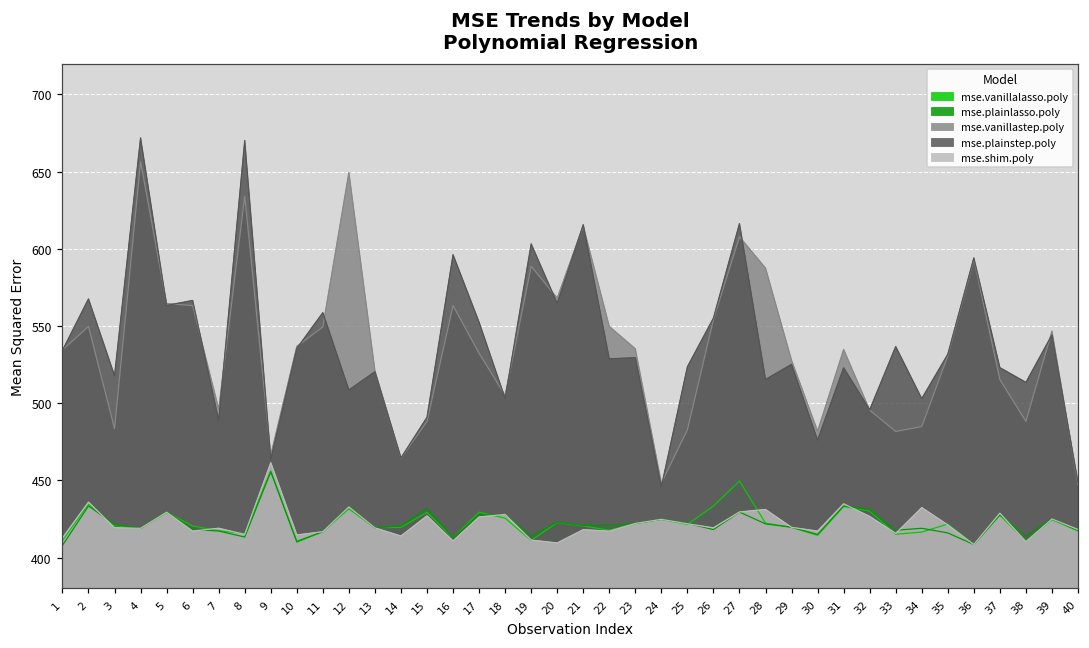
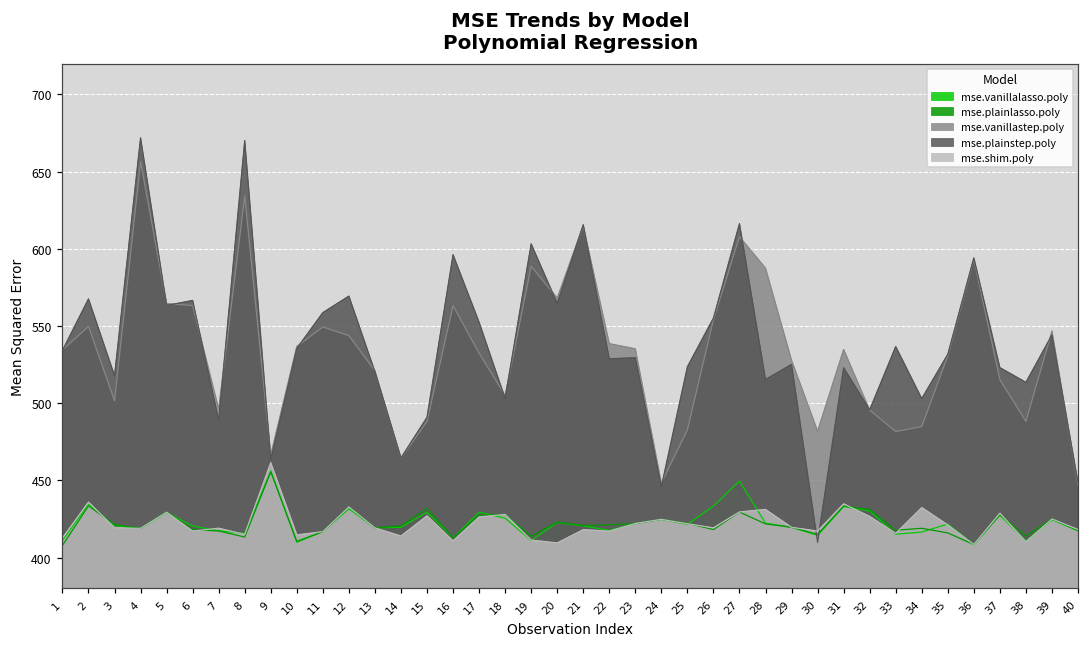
  {
    "mse.vanillastep.poly": {
      "2": 550,
-     "3": 483,
+     "3": 502,
      "4": 656,
      "6": 563,
      "7": 496,
      "8": 634,
      "9": 466,
      "11": 549,
-     "12": 649,
+     "12": 544,
      "15": 488,
      "16": 563,
      "17": 532,
      "18": 505,
      "19": 589,
      "20": 568,
-     "22": 550,
+     "22": 539,
      "23": 535,
      "24": 448,
      "25": 483,
      "27": 608,
      "28": 587,
      "29": 528,
      "30": 482,
      "31": 535,
      "33": 482,
      "34": 485,
      "37": 515,
      "38": 488,
      "39": 547
    },
    "mse.plainstep.poly": {
      "2": 568,
      "3": 518,
      "4": 672,
      "6": 567,
      "7": 489,
      "8": 670,
      "9": 464,
      "11": 559,
-     "12": 509,
+     "12": 569,
      "15": 491,
      "16": 596,
      "17": 552,
      "18": 503,
      "19": 603,
      "20": 565,
      "22": 529,
      "23": 529,
      "24": 446,
      "25": 524,
      "27": 616,
      "28": 515,
      "29": 525,
-     "30": 476,
+     "30": 410,
      "31": 523,
      "33": 537,
      "34": 503,
      "37": 523,
      "38": 513,
      "39": 544
    },
    "mse.shim.poly": {
      "9": 461,
      "10": 415,
      "14": 414,
      "15": 427,
      "16": 411,
      "20": 409,
      "21": 418,
      "28": 431,
      "30": 417,
      "32": 427,
      "34": 432
    }
  }
